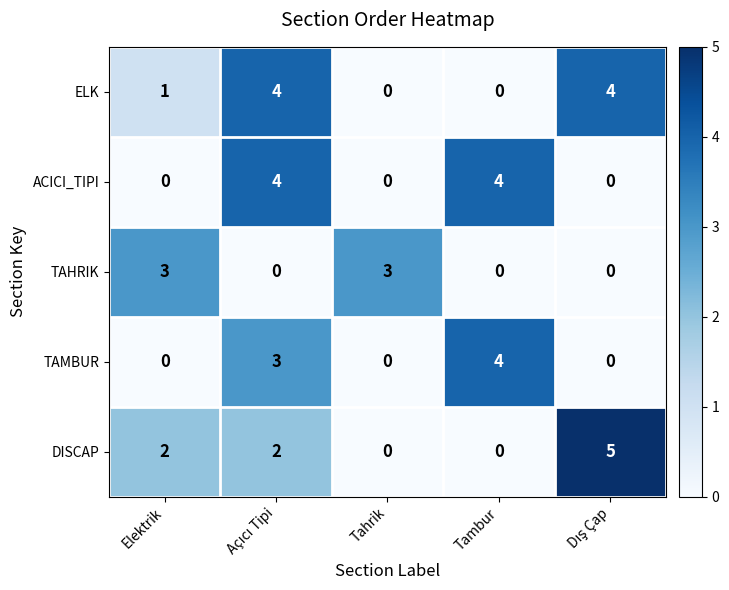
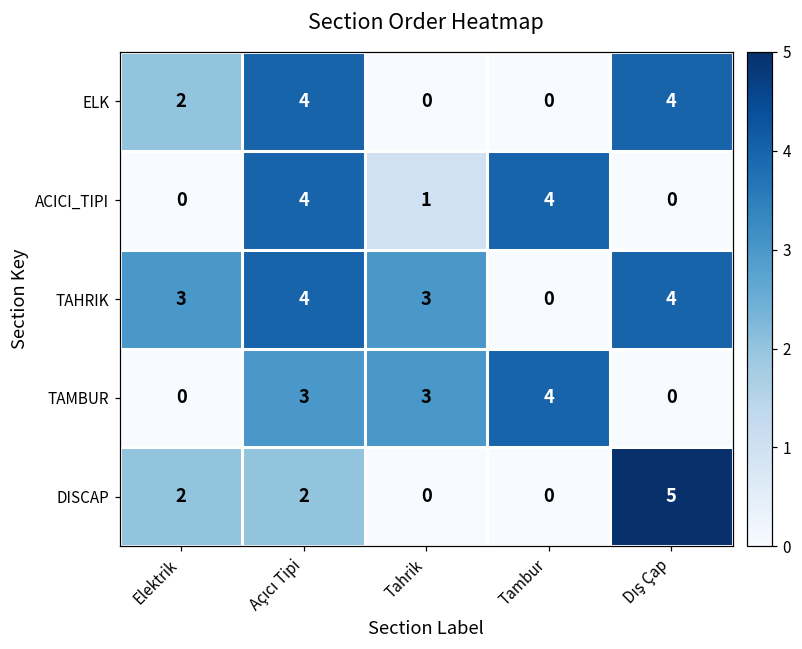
  {
    "ELK": {
-     "Elektrik": 1,
+     "Elektrik": 2,
      "Açıcı Tipi": 4,
      "Tahrik": 0,
      "Tambur": 0,
      "Dış Çap": 4
    },
    "ACICI_TIPI": {
      "Elektrik": 0,
      "Açıcı Tipi": 4,
-     "Tahrik": 0,
+     "Tahrik": 1,
      "Tambur": 4,
      "Dış Çap": 0
    },
    "TAHRIK": {
      "Elektrik": 3,
-     "Açıcı Tipi": 0,
+     "Açıcı Tipi": 4,
      "Tahrik": 3,
      "Tambur": 0,
-     "Dış Çap": 0
+     "Dış Çap": 4
    },
    "TAMBUR": {
      "Elektrik": 0,
      "Açıcı Tipi": 3,
-     "Tahrik": 0,
+     "Tahrik": 3,
      "Tambur": 4,
      "Dış Çap": 0
    },
    "DISCAP": {
      "Elektrik": 2,
      "Açıcı Tipi": 2,
      "Tahrik": 0,
      "Tambur": 0,
      "Dış Çap": 5
    }
  }
